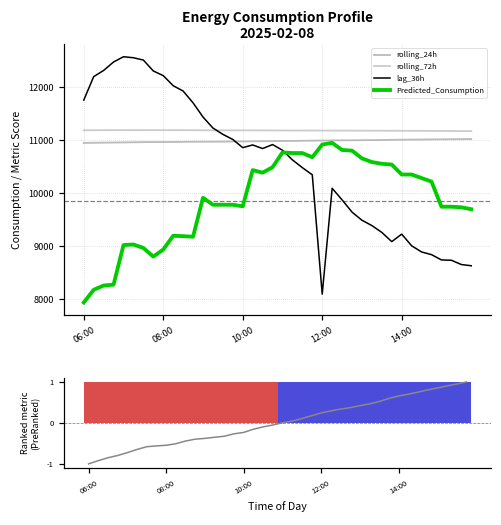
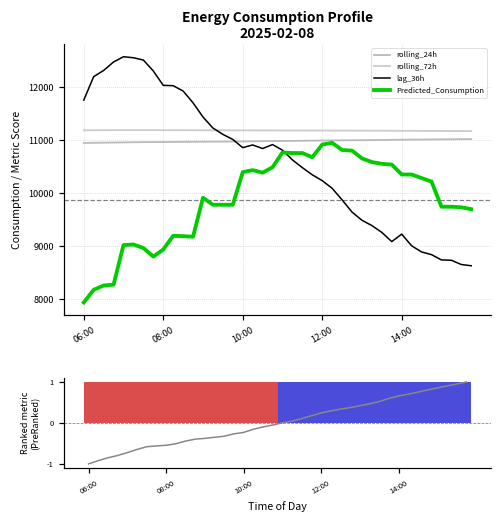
  {
    "Energy Consumption Profile 2025-02-08": {
      "lag_36h": {
        "06:00": 11800,
-       "08:00": 12200,
+       "08:00": 12000,
        "10:00": 10900,
-       "12:00": 8100,
+       "12:00": 10200,
        "14:00": 9200
      },
      "Predicted_Consumption": {
        "06:00": 7900,
        "08:00": 8900,
-       "10:00": 9800,
+       "10:00": 10400,
        "12:00": 10900,
        "14:00": 10400
      }
    }
  }
